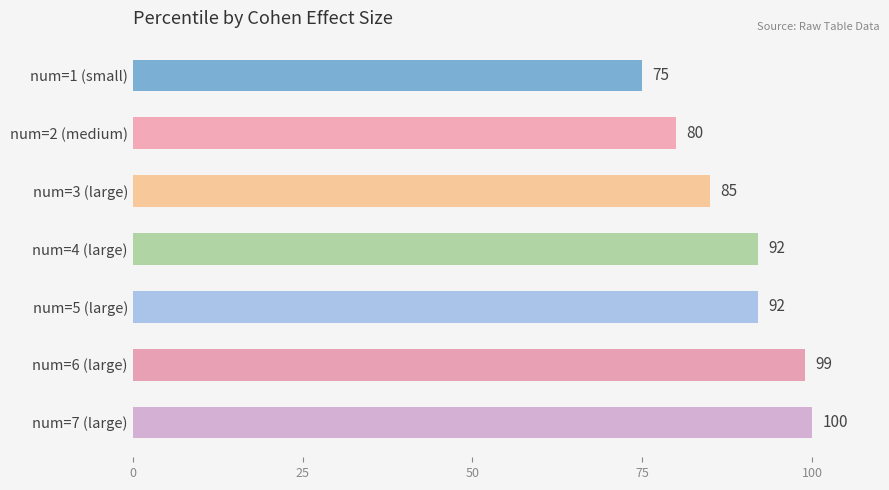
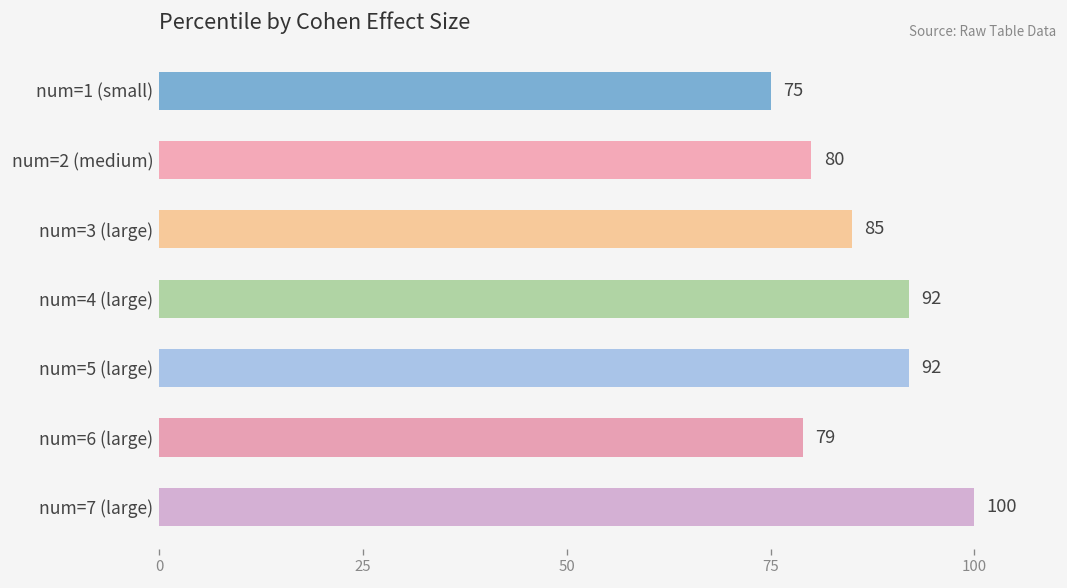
  {
    "num=1 (small)": 75,
    "num=2 (medium)": 80,
    "num=3 (large)": 85,
    "num=4 (large)": 92,
    "num=5 (large)": 92,
-   "num=6 (large)": 99,
+   "num=6 (large)": 79,
    "num=7 (large)": 100
  }
